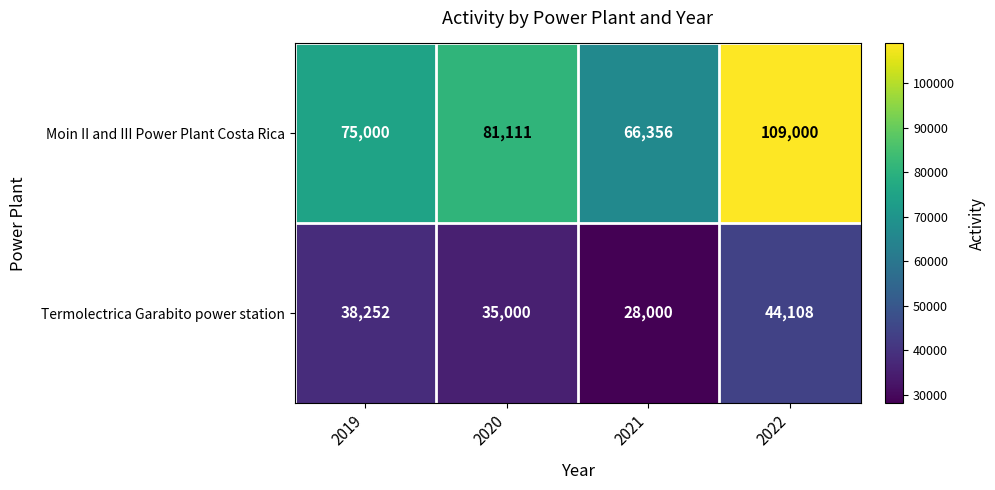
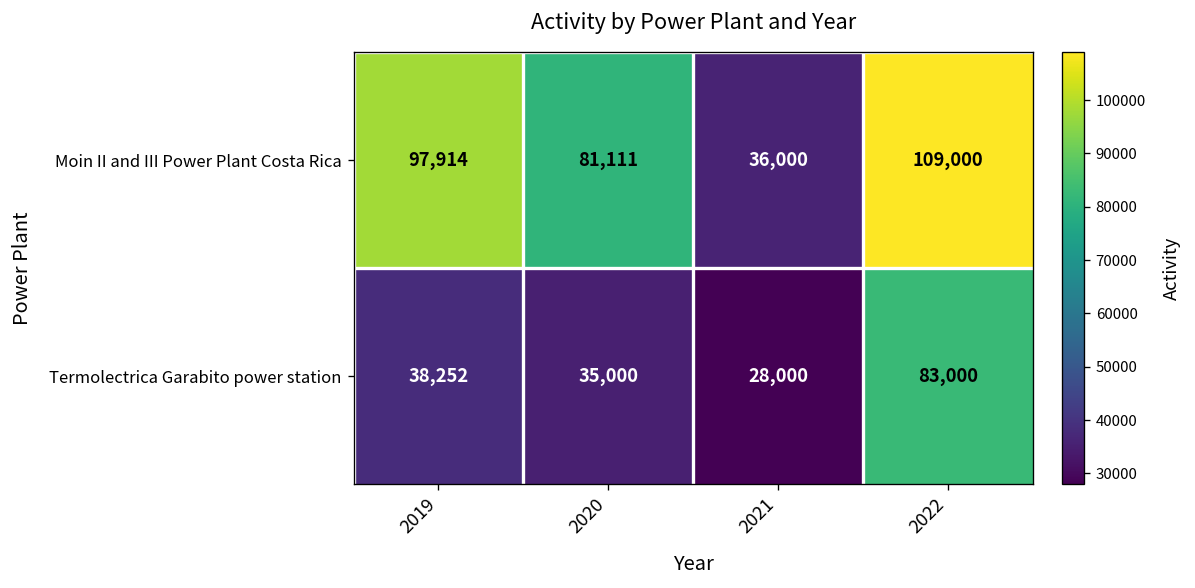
  {
    "Moin II and III Power Plant Costa Rica": {
-     "2019": "75,000",
+     "2019": "97,914",
      "2020": "81,111",
-     "2021": "66,356",
+     "2021": "36,000",
      "2022": "109,000"
    },
    "Termolectrica Garabito power station": {
      "2019": "38,252",
      "2020": "35,000",
      "2021": "28,000",
-     "2022": "44,108"
+     "2022": "83,000"
    }
  }
